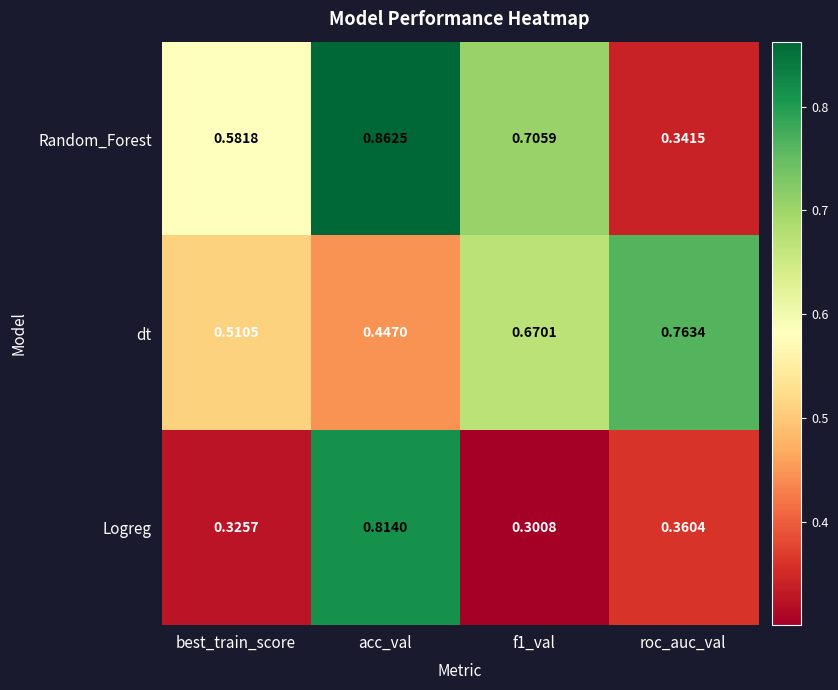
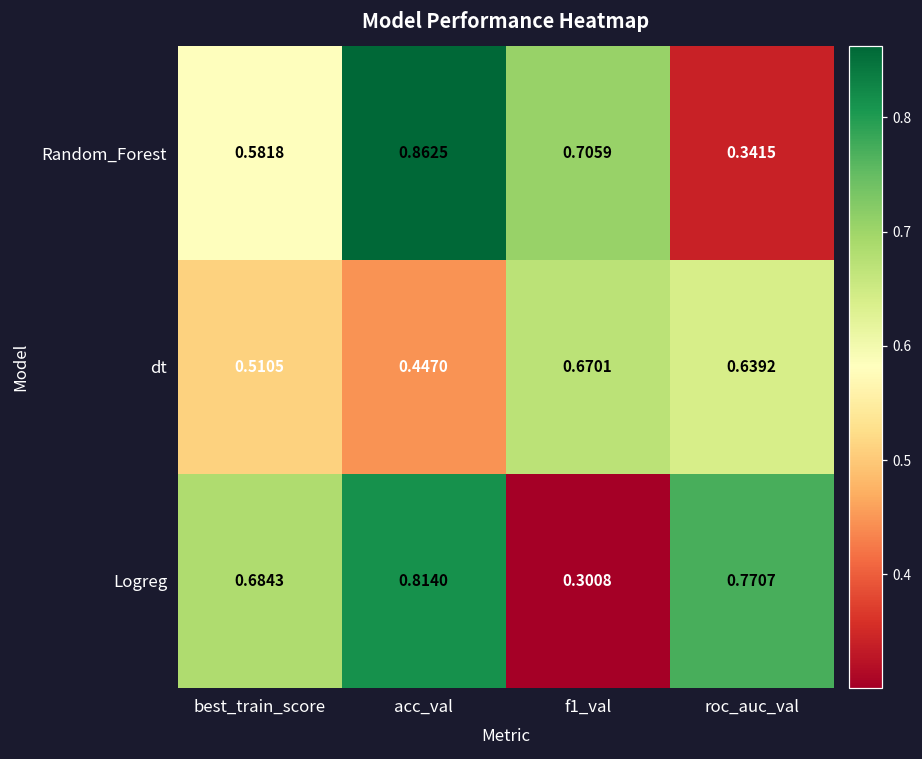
  {
    "Random_Forest": {
      "best_train_score": 0.5818,
      "acc_val": 0.8625,
      "f1_val": 0.7059,
      "roc_auc_val": 0.3415
    },
    "dt": {
      "best_train_score": 0.5105,
      "acc_val": 0.4470,
      "f1_val": 0.6701,
-     "roc_auc_val": 0.7634
+     "roc_auc_val": 0.6392
    },
    "Logreg": {
-     "best_train_score": 0.3257,
+     "best_train_score": 0.6843,
      "acc_val": 0.8140,
      "f1_val": 0.3008,
-     "roc_auc_val": 0.3604
+     "roc_auc_val": 0.7707
    }
  }
